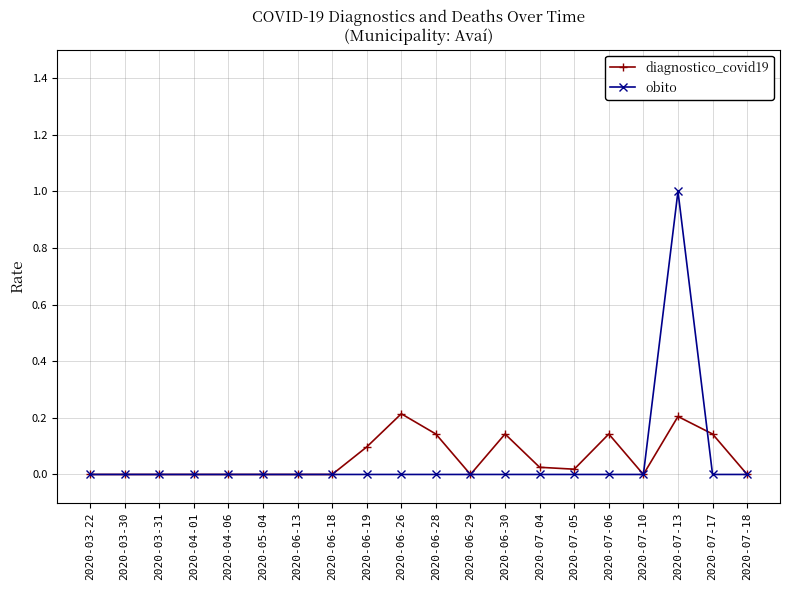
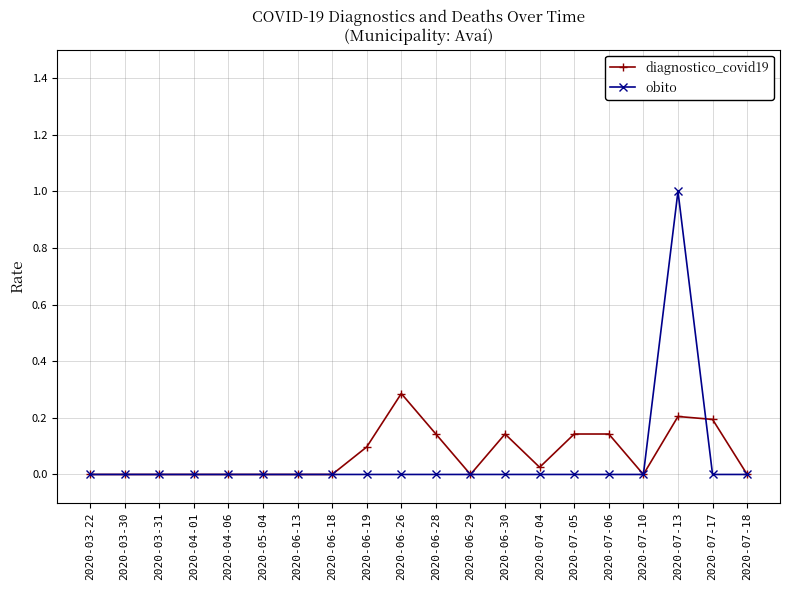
  {
    "diagnostico_covid19": {
      "2020-06-19": 0.10,
-     "2020-06-26": 0.21,
+     "2020-06-26": 0.29,
      "2020-06-28": 0.14,
      "2020-06-30": 0.14,
      "2020-07-04": 0.03,
-     "2020-07-05": 0.02,
+     "2020-07-05": 0.14,
      "2020-07-06": 0.14,
      "2020-07-13": 0.20,
-     "2020-07-17": 0.14
+     "2020-07-17": 0.19
    },
    "obito": {
      "2020-06-19": 0.00,
      "2020-06-26": 0.00,
      "2020-06-28": 0.00,
      "2020-06-30": 0.00,
      "2020-07-04": 0.00,
      "2020-07-05": 0.00,
      "2020-07-06": 0.00,
      "2020-07-13": 1.00,
      "2020-07-17": 0.00
    }
  }
